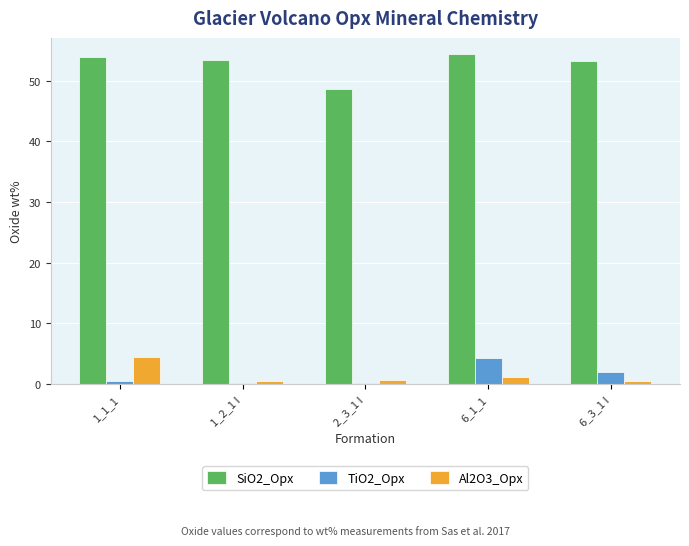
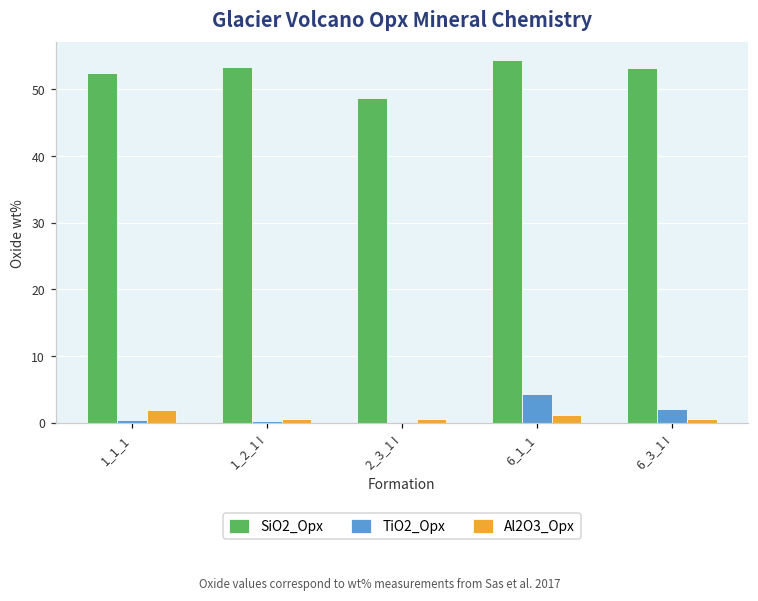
  {
    "SiO2_Opx": {
-     "1_1_1": 54,
+     "1_1_1": 52,
      "1_2_1 I": 53,
      "2_3_1 I": 49,
      "6_1_1": 54,
      "6_3_1 I": 53
    },
    "TiO2_Opx": {
      "1_1_1": 0,
      "6_1_1": 4,
      "6_3_1 I": 2
    },
    "Al2O3_Opx": {
-     "1_1_1": 4,
+     "1_1_1": 2,
      "1_2_1 I": 1,
      "2_3_1 I": 1,
      "6_1_1": 1,
      "6_3_1 I": 1
    }
  }
